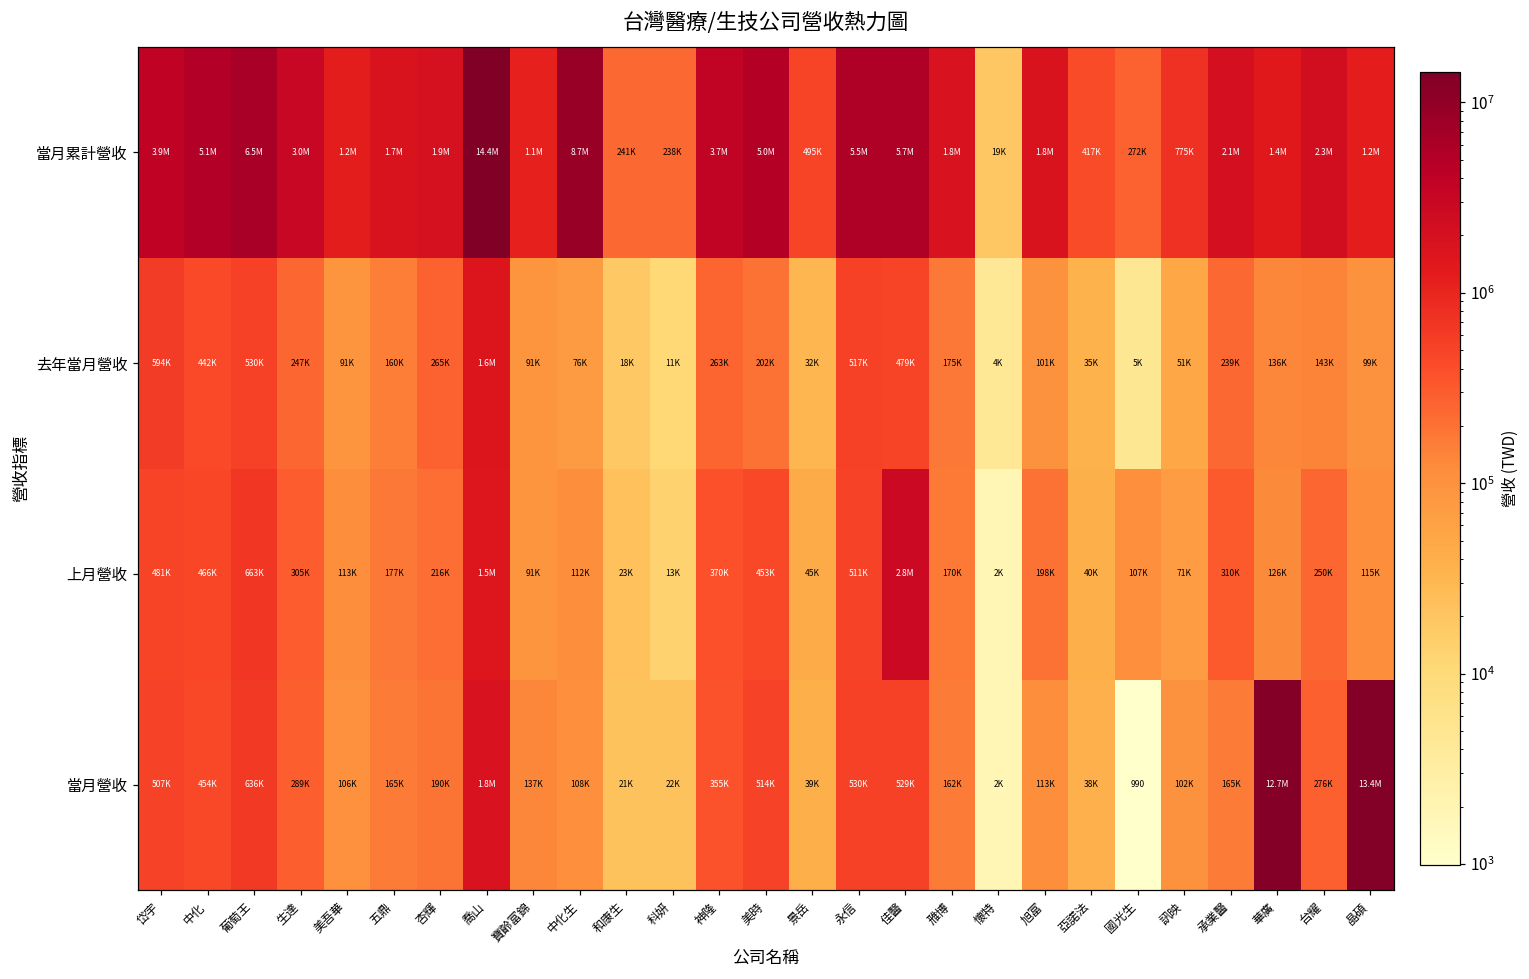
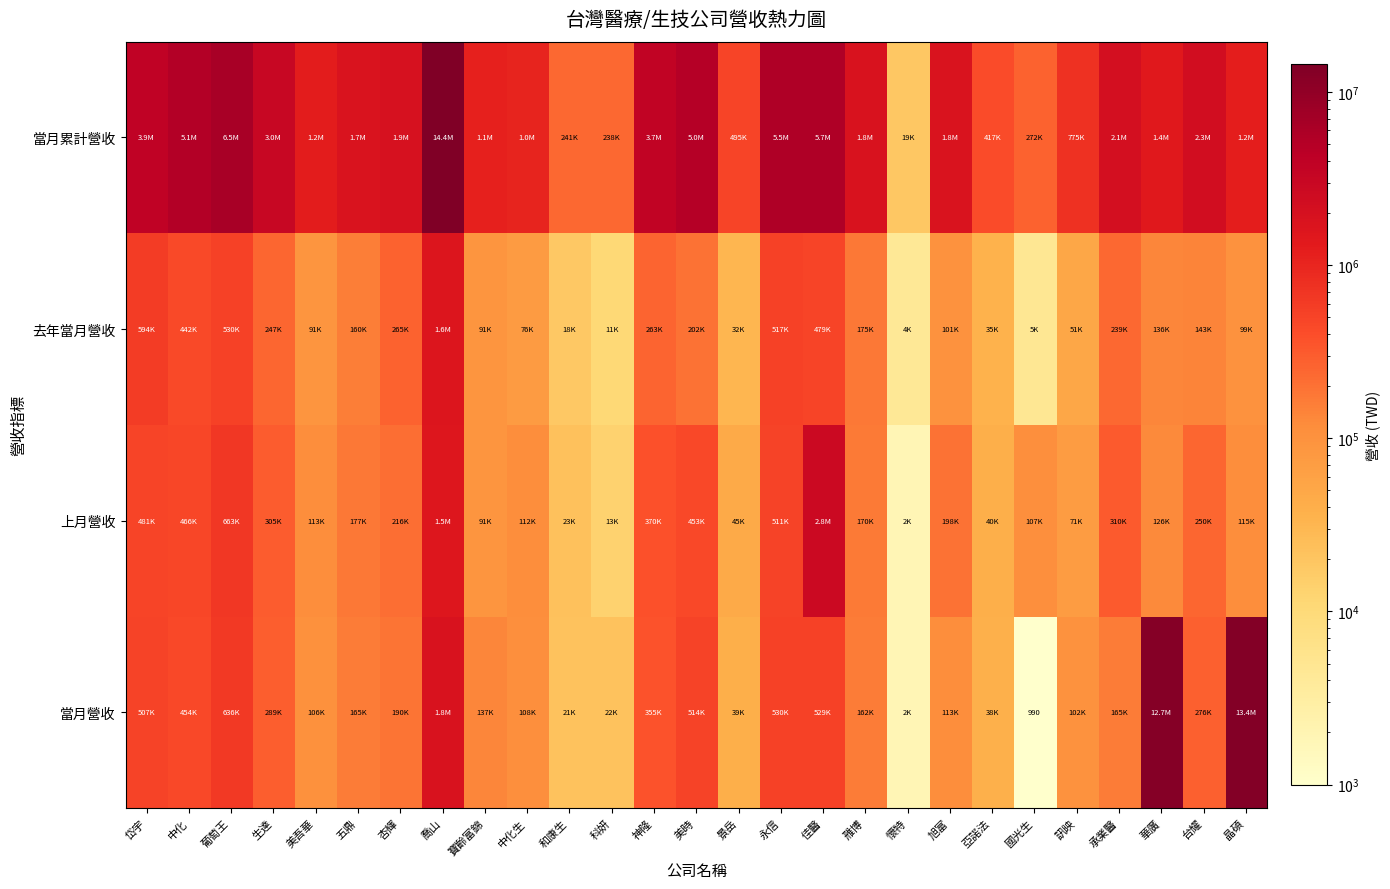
  {
    "當月累計營收": {
      "岱宇": "3.9M",
      "中化": "5.1M",
      "葡萄王": "6.5M",
      "生達": "3.0M",
      "美吾華": "1.2M",
      "五鼎": "1.7M",
      "杏輝": "1.9M",
      "喬山": "14.4M",
      "寶齡富錦": "1.1M",
-     "中化生": "8.7M",
+     "中化生": "1.0M",
      "和康生": "241K",
      "科妍": "238K",
      "神隆": "3.7M",
      "美時": "5.0M",
      "景岳": "495K",
      "永信": "5.5M",
      "佳醫": "5.7M",
      "雃博": "1.8M",
      "懷特": "19K",
      "旭富": "1.8M",
      "亞諾法": "417K",
      "國光生": "272K",
      "訊映": "775K",
      "承業醫": "2.1M",
      "華廣": "1.4M",
      "台耀": "2.3M",
      "晶碩": "1.2M"
    },
    "去年當月營收": {
      "岱宇": "594K",
      "中化": "442K",
      "葡萄王": "530K",
      "生達": "247K",
      "美吾華": "91K",
      "五鼎": "160K",
      "杏輝": "265K",
      "喬山": "1.6M",
      "寶齡富錦": "91K",
      "中化生": "76K",
      "和康生": "18K",
      "科妍": "11K",
      "神隆": "263K",
      "美時": "202K",
      "景岳": "32K",
      "永信": "517K",
      "佳醫": "479K",
      "雃博": "175K",
      "懷特": "4K",
      "旭富": "101K",
      "亞諾法": "35K",
      "國光生": "5K",
      "訊映": "51K",
      "承業醫": "239K",
      "華廣": "136K",
      "台耀": "143K",
      "晶碩": "99K"
    },
    "上月營收": {
      "岱宇": "481K",
      "中化": "466K",
      "葡萄王": "663K",
      "生達": "305K",
      "美吾華": "113K",
      "五鼎": "177K",
      "杏輝": "216K",
      "喬山": "1.5M",
      "寶齡富錦": "91K",
      "中化生": "112K",
      "和康生": "23K",
      "科妍": "13K",
      "神隆": "370K",
      "美時": "453K",
      "景岳": "45K",
      "永信": "511K",
      "佳醫": "2.8M",
      "雃博": "170K",
      "懷特": "2K",
      "旭富": "198K",
      "亞諾法": "40K",
      "國光生": "107K",
      "訊映": "71K",
      "承業醫": "310K",
      "華廣": "126K",
      "台耀": "250K",
      "晶碩": "115K"
    },
    "當月營收": {
      "岱宇": "507K",
      "中化": "454K",
      "葡萄王": "636K",
      "生達": "289K",
      "美吾華": "106K",
      "五鼎": "165K",
      "杏輝": "190K",
      "喬山": "1.8M",
      "寶齡富錦": "137K",
      "中化生": "108K",
      "和康生": "21K",
      "科妍": "22K",
      "神隆": "355K",
      "美時": "514K",
      "景岳": "39K",
      "永信": "530K",
      "佳醫": "529K",
      "雃博": "162K",
      "懷特": "2K",
      "旭富": "113K",
      "亞諾法": "38K",
      "國光生": "990",
      "訊映": "102K",
      "承業醫": "165K",
      "華廣": "12.7M",
      "台耀": "276K",
      "晶碩": "13.4M"
    }
  }
